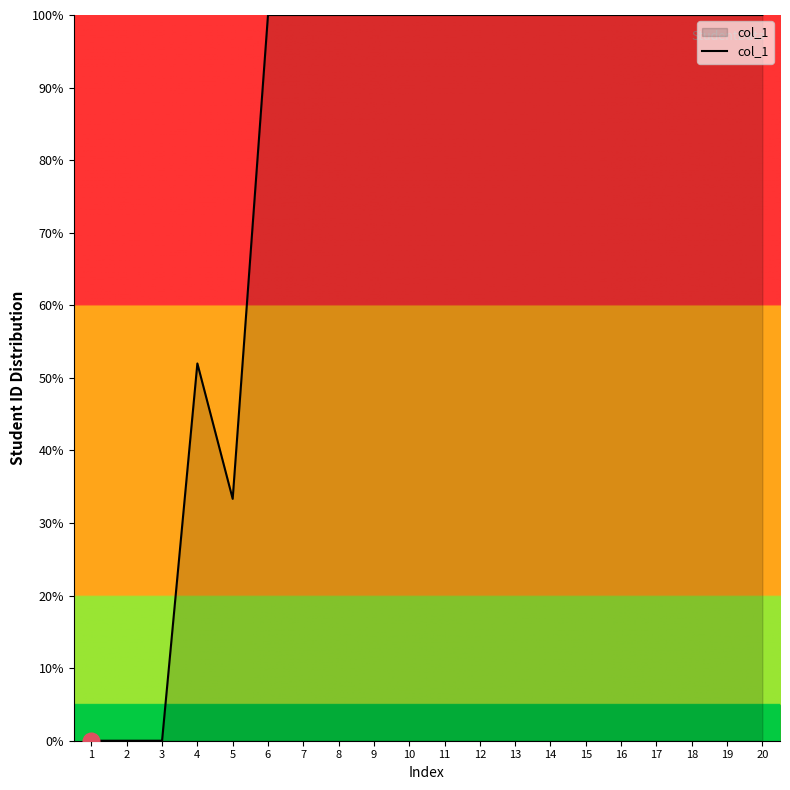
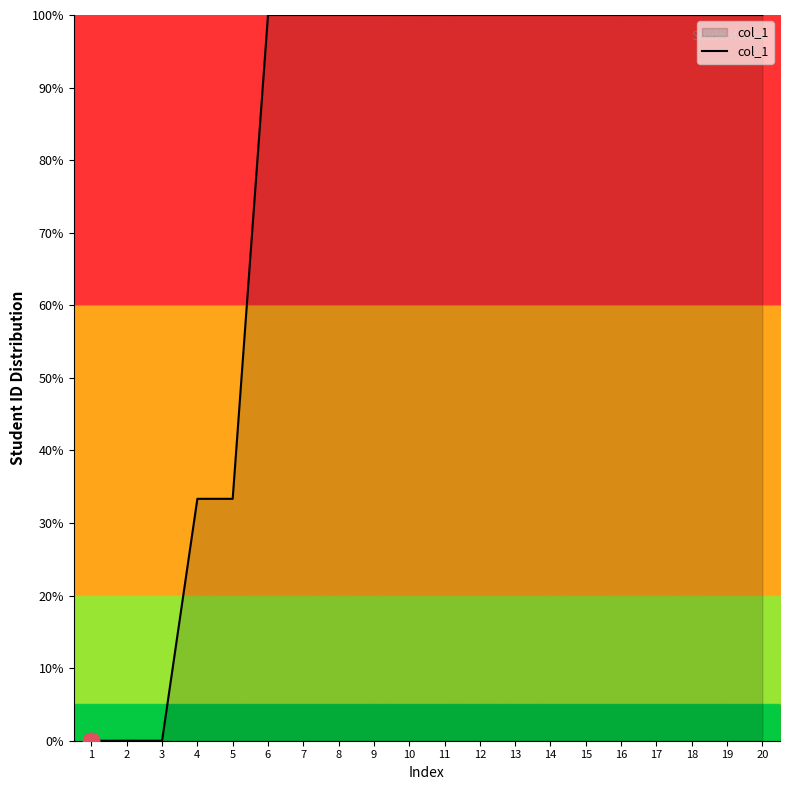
  {
    "col_1": {
-     "4": "52%",
+     "4": "33%",
      "5": "33%",
      "6": "100%",
      "7": "100%",
      "8": "100%",
      "9": "100%",
      "10": "100%",
      "11": "100%",
      "12": "100%",
      "13": "100%",
      "14": "100%",
      "15": "100%",
      "16": "100%",
      "17": "100%",
      "18": "100%",
      "19": "100%",
      "20": "100%"
    }
  }
